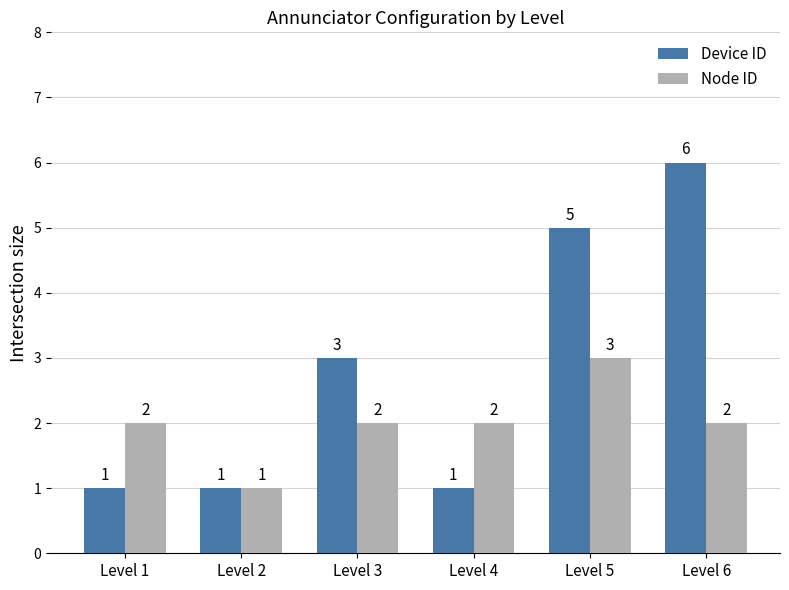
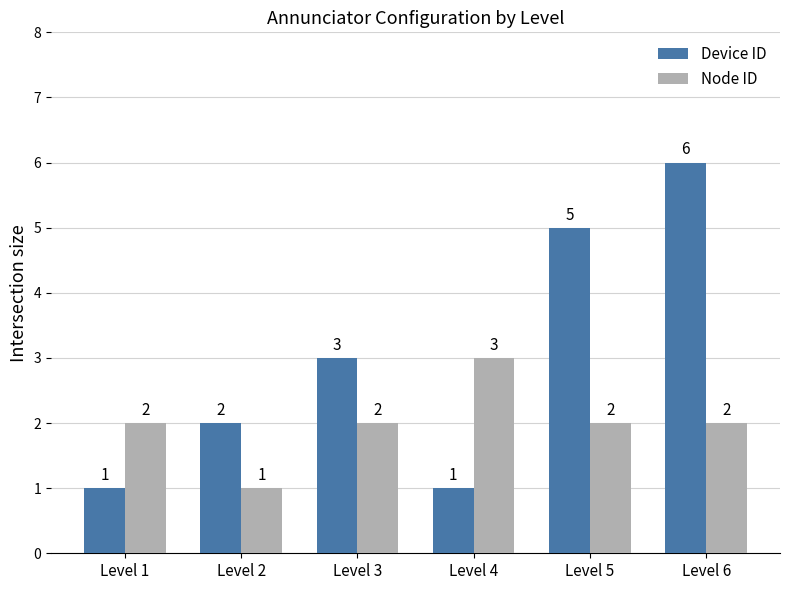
  {
    "Device ID": {
      "Level 1": 1,
-     "Level 2": 1,
+     "Level 2": 2,
      "Level 3": 3,
      "Level 4": 1,
      "Level 5": 5,
      "Level 6": 6
    },
    "Node ID": {
      "Level 1": 2,
      "Level 2": 1,
      "Level 3": 2,
-     "Level 4": 2,
-     "Level 5": 3,
+     "Level 4": 3,
+     "Level 5": 2,
      "Level 6": 2
    }
  }
